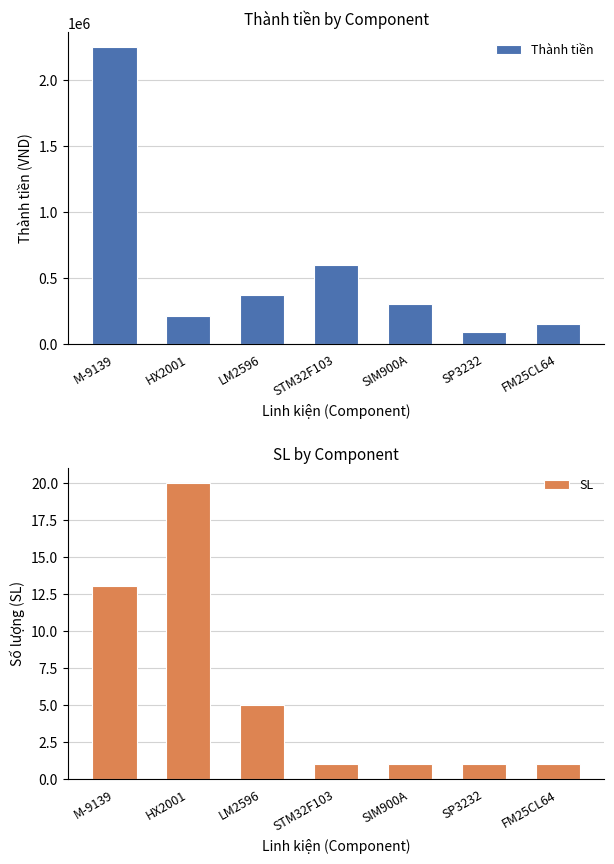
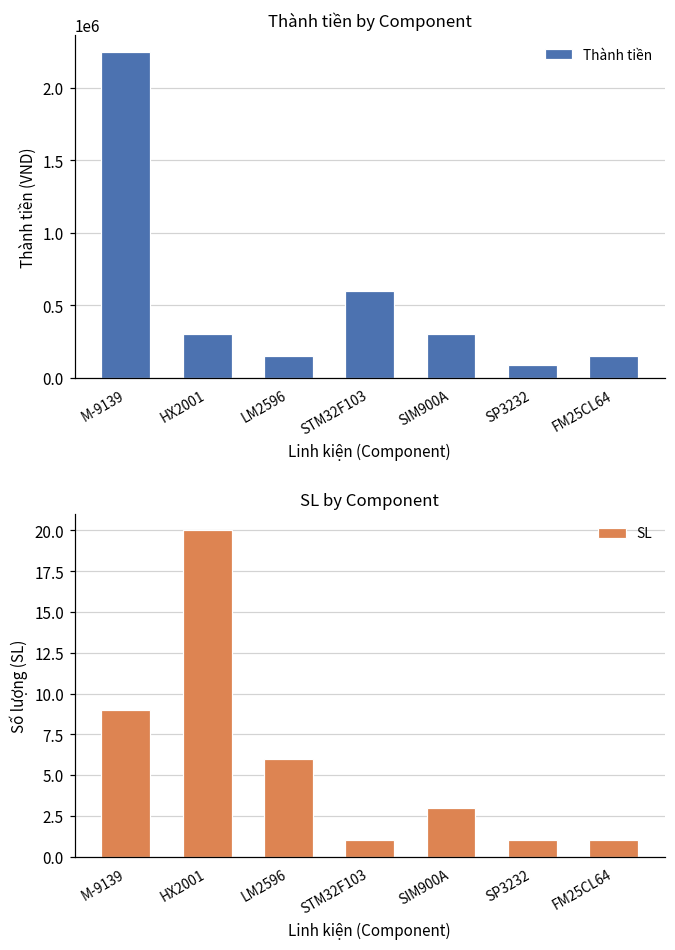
  {
    "Thành tiền by Component": {
      "M-9139": 2250000,
-     "HX2001": 210000,
-     "LM2596": 370000,
+     "HX2001": 300000,
+     "LM2596": 150000,
      "STM32F103": 600000,
      "SIM900A": 300000,
      "SP3232": 90000,
      "FM25CL64": 150000
    },
    "SL by Component": {
-     "M-9139": 13,
+     "M-9139": 9,
      "HX2001": 20,
-     "LM2596": 5,
+     "LM2596": 6,
      "STM32F103": 1,
-     "SIM900A": 1,
+     "SIM900A": 3,
      "SP3232": 1,
      "FM25CL64": 1
    }
  }
